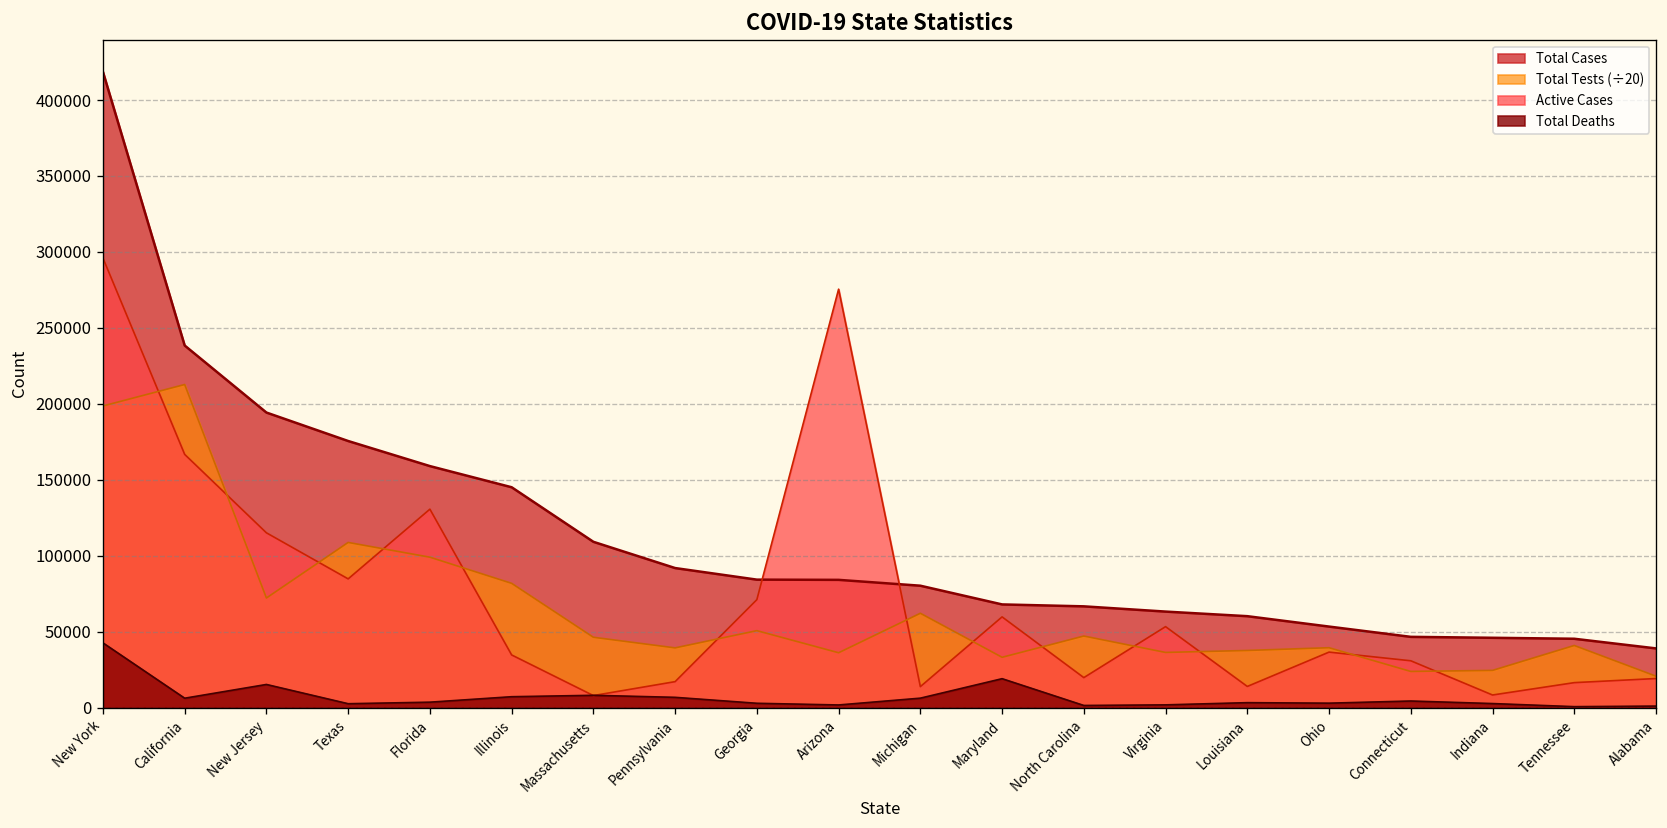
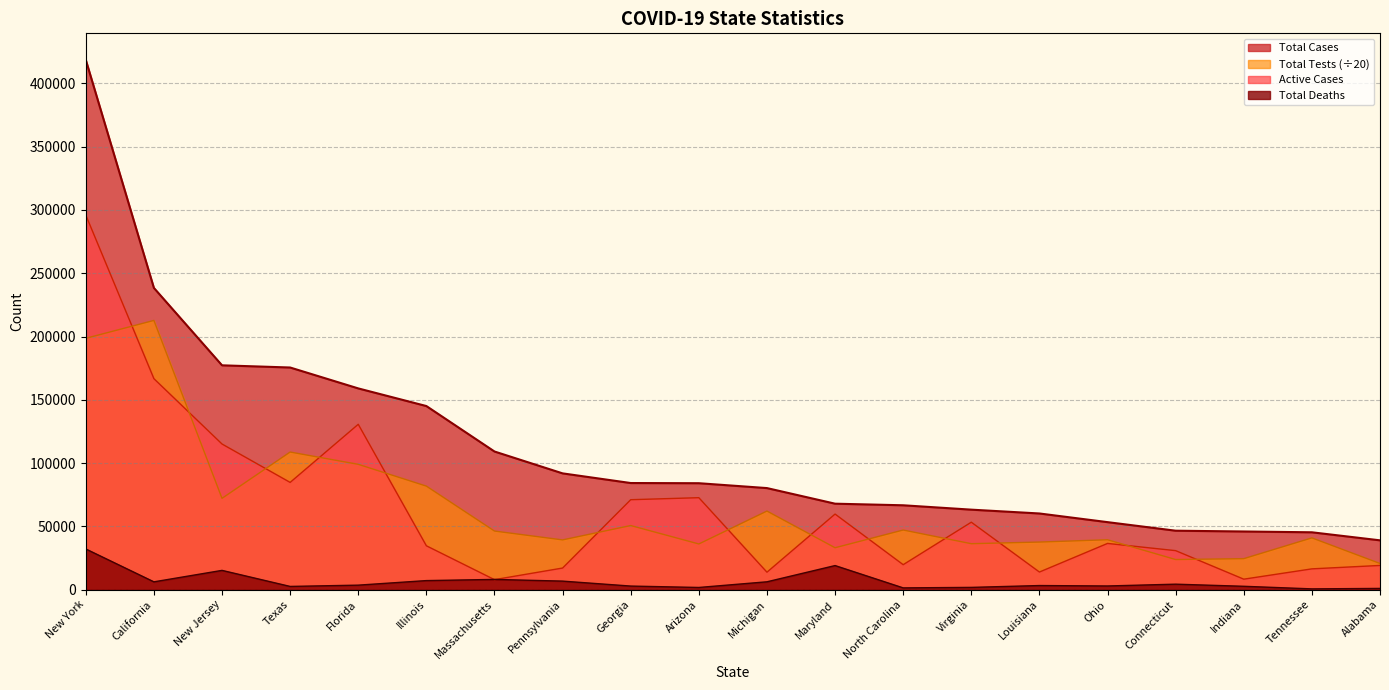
  {
    "Total Cases": {
      "New York": 419000,
      "California": 238000,
-     "New Jersey": 194000,
+     "New Jersey": 177000,
      "Texas": 176000,
      "Florida": 159000,
      "Illinois": 145000,
      "Massachusetts": 109000,
      "Pennsylvania": 92000,
      "Georgia": 84000,
      "Arizona": 84000,
      "Michigan": 80000,
      "Maryland": 68000,
      "North Carolina": 67000,
      "Virginia": 63000,
      "Louisiana": 60000,
      "Ohio": 53000,
      "Connecticut": 47000,
      "Indiana": 46000,
      "Tennessee": 45000,
      "Alabama": 39000
    },
    "Total Tests (÷20)": {
      "New York": 199000,
      "California": 213000,
      "New Jersey": 72000,
      "Texas": 109000,
      "Florida": 99000,
      "Illinois": 82000,
      "Massachusetts": 46000,
      "Pennsylvania": 39000,
      "Georgia": 51000,
      "Arizona": 36000,
      "Michigan": 62000,
      "Maryland": 33000,
      "North Carolina": 47000,
      "Virginia": 36000,
      "Louisiana": 38000,
      "Ohio": 39000,
      "Connecticut": 24000,
      "Indiana": 24000,
      "Tennessee": 41000
    },
    "Total Deaths": {
-     "New York": 43000,
+     "New York": 32000,
      "California": 6000,
      "New Jersey": 15000,
      "Texas": 3000,
      "Florida": 4000,
      "Illinois": 7000,
      "Pennsylvania": 7000,
      "Georgia": 3000,
      "Arizona": 2000,
      "Michigan": 6000,
      "Maryland": 19000,
      "North Carolina": 1000,
      "Virginia": 2000,
      "Louisiana": 3000,
      "Ohio": 3000,
      "Connecticut": 4000,
      "Indiana": 3000,
      "Tennessee": 1000,
      "Alabama": 1000
    },
    "Active Cases": {
      "New York": 296000,
      "California": 167000,
      "New Jersey": 115000,
      "Texas": 85000,
      "Florida": 131000,
      "Illinois": 35000,
      "Pennsylvania": 17000,
      "Georgia": 71000,
-     "Arizona": 275000,
+     "Arizona": 73000,
      "Michigan": 14000,
      "Maryland": 60000,
      "North Carolina": 20000,
      "Virginia": 53000,
      "Louisiana": 14000,
      "Ohio": 37000,
      "Connecticut": 31000,
      "Indiana": 8000,
      "Tennessee": 16000
    }
  }
